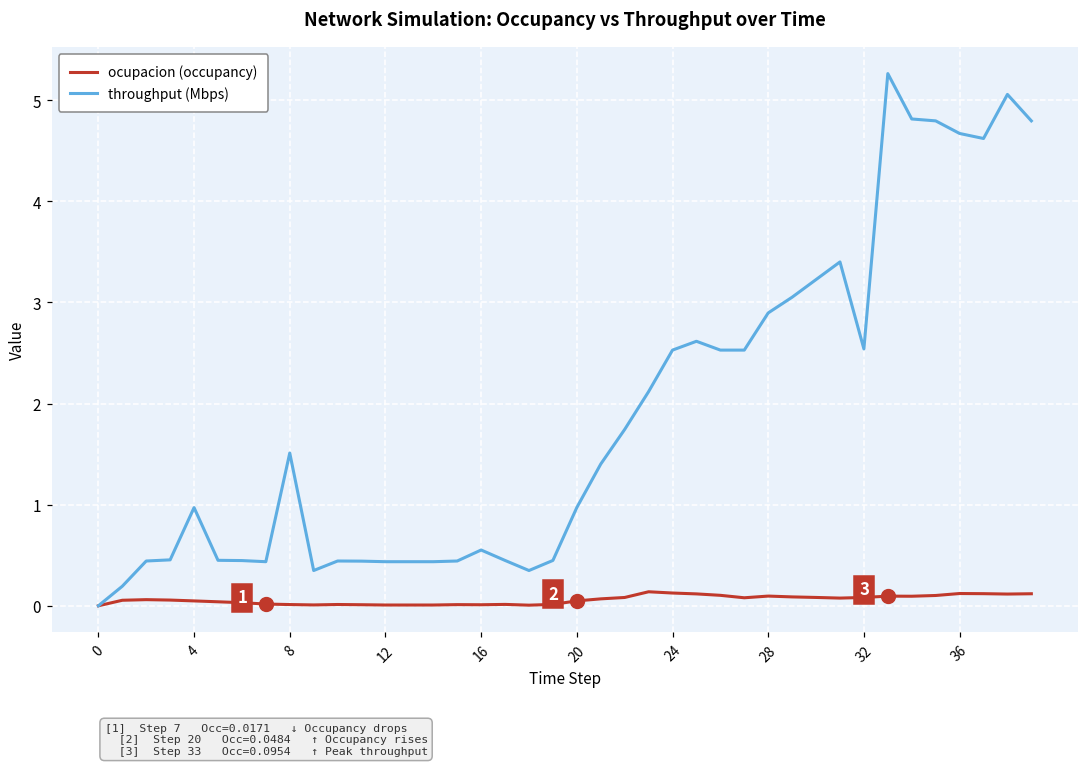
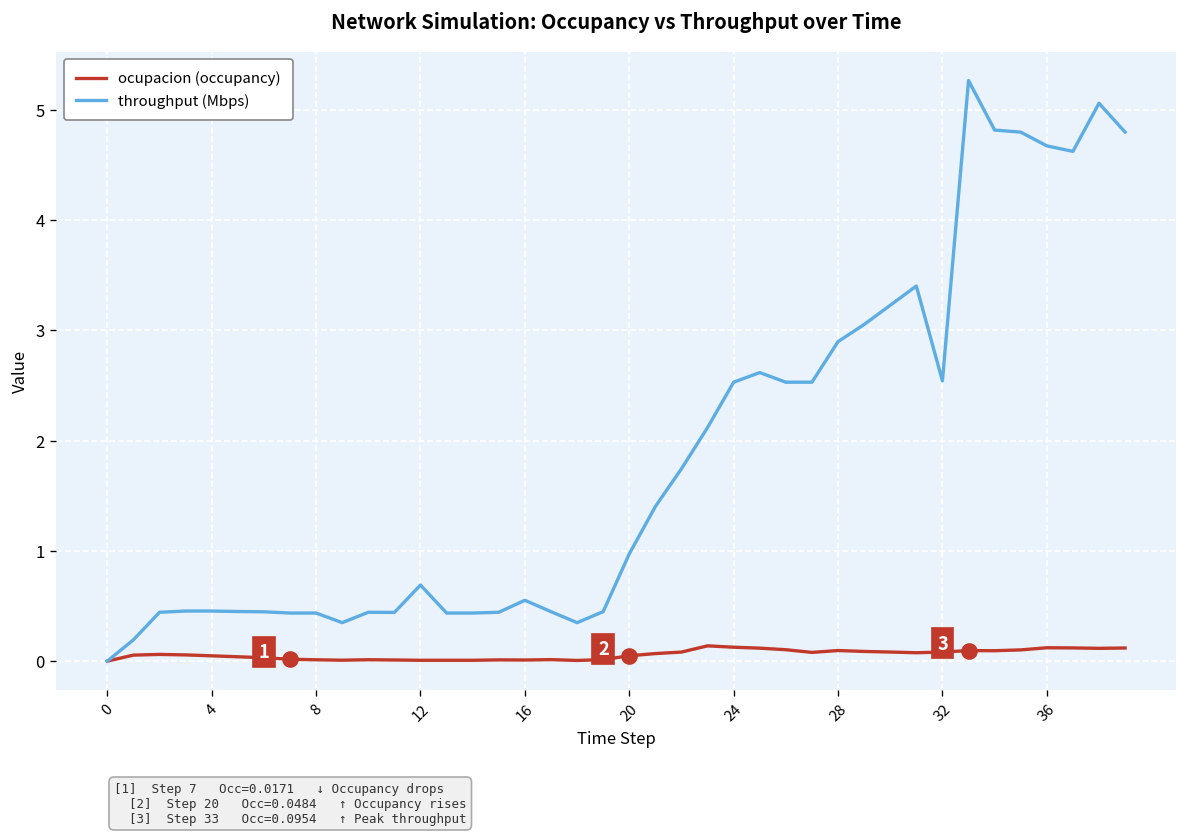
  {
    "throughput (Mbps)": {
-     "4": 1.0,
-     "8": 1.5,
-     "12": 0.4,
+     "4": 0.5,
+     "8": 0.4,
+     "12": 0.7,
      "16": 0.6,
      "20": 1.0,
      "24": 2.5,
      "28": 2.9,
      "32": 2.5,
      "36": 4.7
    }
  }
